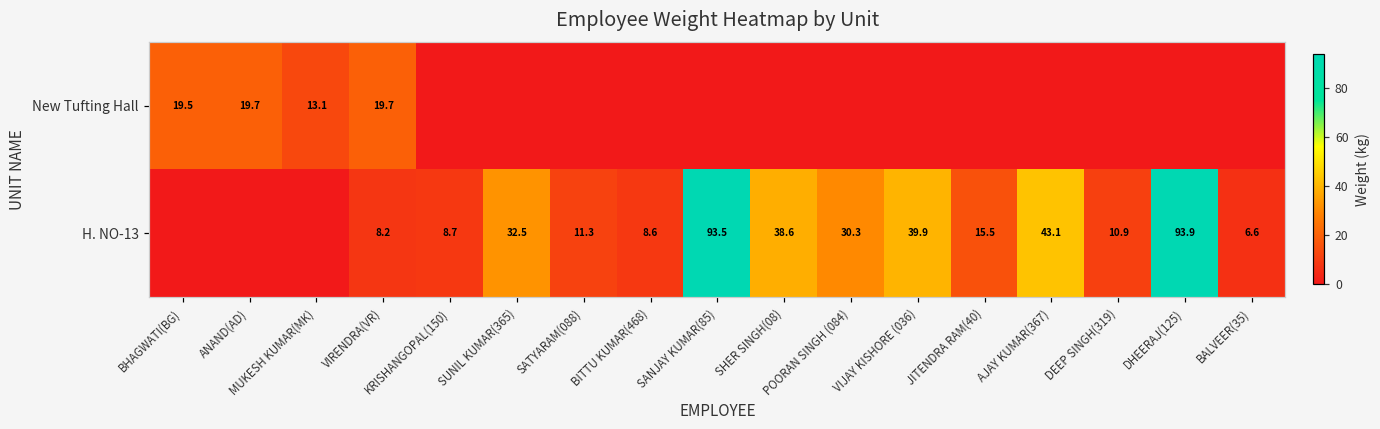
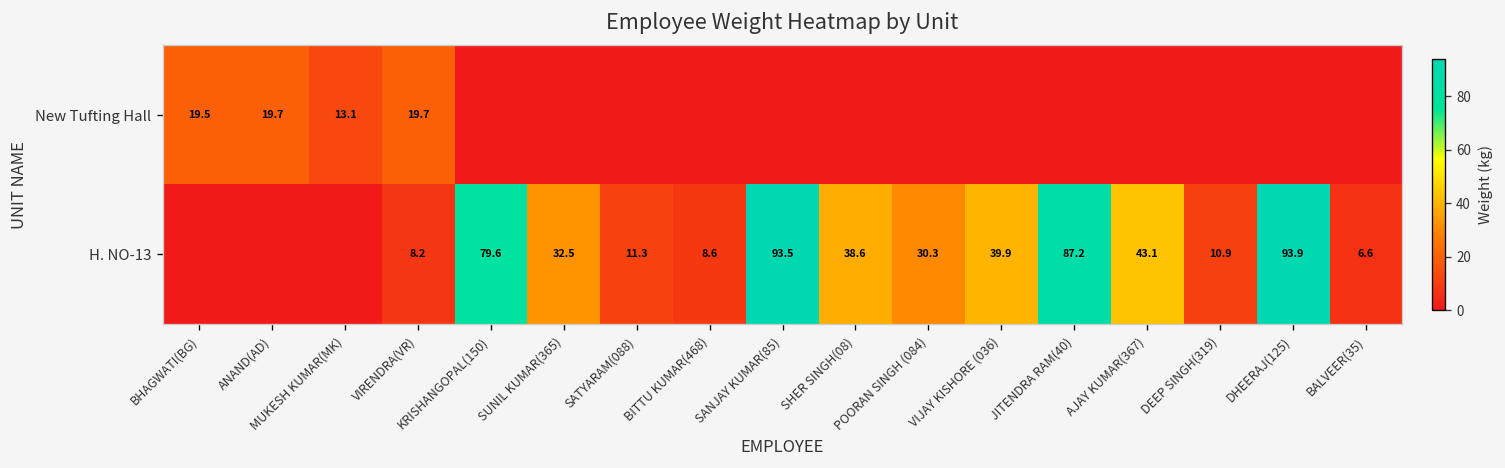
  {
    "New Tufting Hall": {
      "BHAGWATI(BG)": 19.5,
      "ANAND(AD)": 19.7,
      "MUKESH KUMAR(MK)": 13.1,
      "VIRENDRA(VR)": 19.7
    },
    "H. NO-13": {
      "VIRENDRA(VR)": 8.2,
-     "KRISHANGOPAL(150)": 8.7,
+     "KRISHANGOPAL(150)": 79.6,
      "SUNIL KUMAR(365)": 32.5,
      "SATYARAM(088)": 11.3,
      "BITTU KUMAR(468)": 8.6,
      "SANJAY KUMAR(85)": 93.5,
      "SHER SINGH(08)": 38.6,
      "POORAN SINGH (084)": 30.3,
      "VIJAY KISHORE (036)": 39.9,
-     "JITENDRA RAM(40)": 15.5,
+     "JITENDRA RAM(40)": 87.2,
      "AJAY KUMAR(367)": 43.1,
      "DEEP SINGH(319)": 10.9,
      "DHEERAJ(125)": 93.9,
      "BALVEER(35)": 6.6
    }
  }
